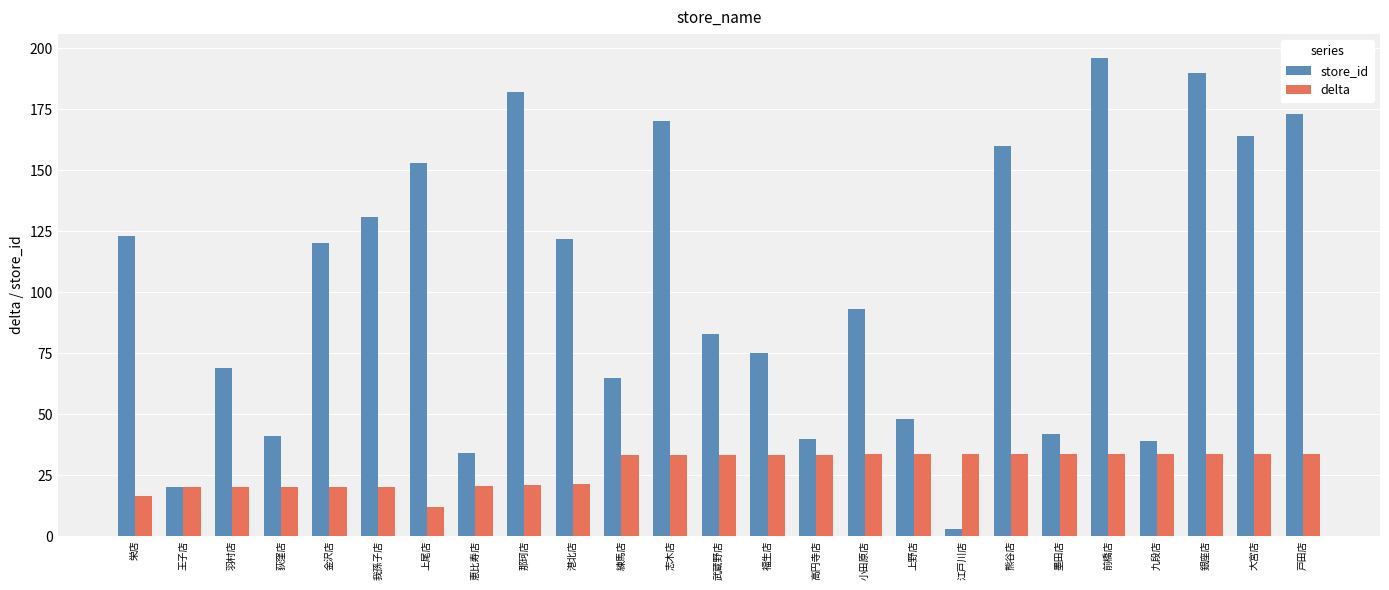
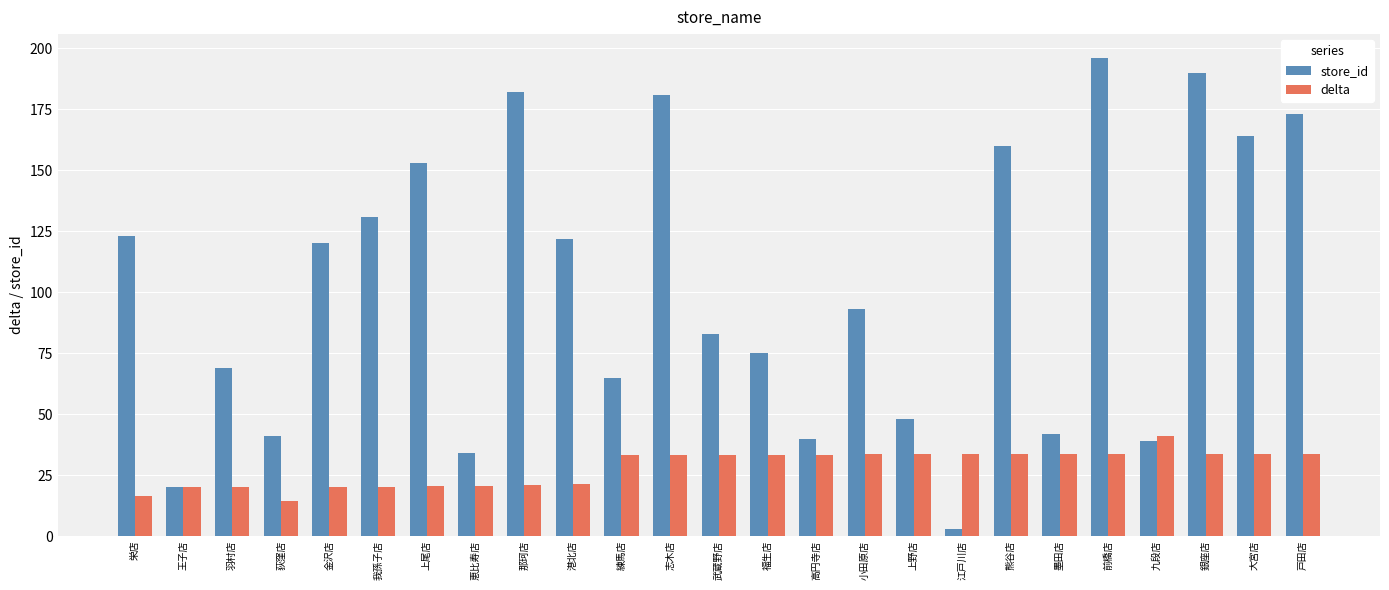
  {
    "store_id": {
      "栄店": 123,
      "王子店": 20,
      "羽村店": 69,
      "荻窪店": 41,
      "金沢店": 120,
      "我孫子店": 131,
      "上尾店": 153,
      "恵比寿店": 34,
      "那珂店": 182,
      "港北店": 122,
      "練馬店": 65,
-     "志木店": 170,
+     "志木店": 181,
      "武蔵野店": 83,
      "福生店": 75,
      "高円寺店": 40,
      "小田原店": 93,
      "上野店": 48,
      "江戸川店": 3,
      "熊谷店": 160,
      "墨田店": 42,
      "前橋店": 196,
      "九段店": 39,
      "銀座店": 190,
      "大宮店": 164,
      "戸田店": 173
    },
    "delta": {
      "栄店": 17,
      "王子店": 20,
      "羽村店": 20,
-     "荻窪店": 20,
+     "荻窪店": 15,
      "金沢店": 20,
      "我孫子店": 20,
-     "上尾店": 12,
+     "上尾店": 21,
      "恵比寿店": 21,
      "那珂店": 21,
      "港北店": 21,
      "練馬店": 33,
      "志木店": 33,
      "武蔵野店": 33,
      "福生店": 33,
      "高円寺店": 33,
      "小田原店": 34,
      "上野店": 34,
      "江戸川店": 34,
      "熊谷店": 34,
      "墨田店": 34,
      "前橋店": 34,
-     "九段店": 34,
+     "九段店": 41,
      "銀座店": 34,
      "大宮店": 34,
      "戸田店": 34
    }
  }
